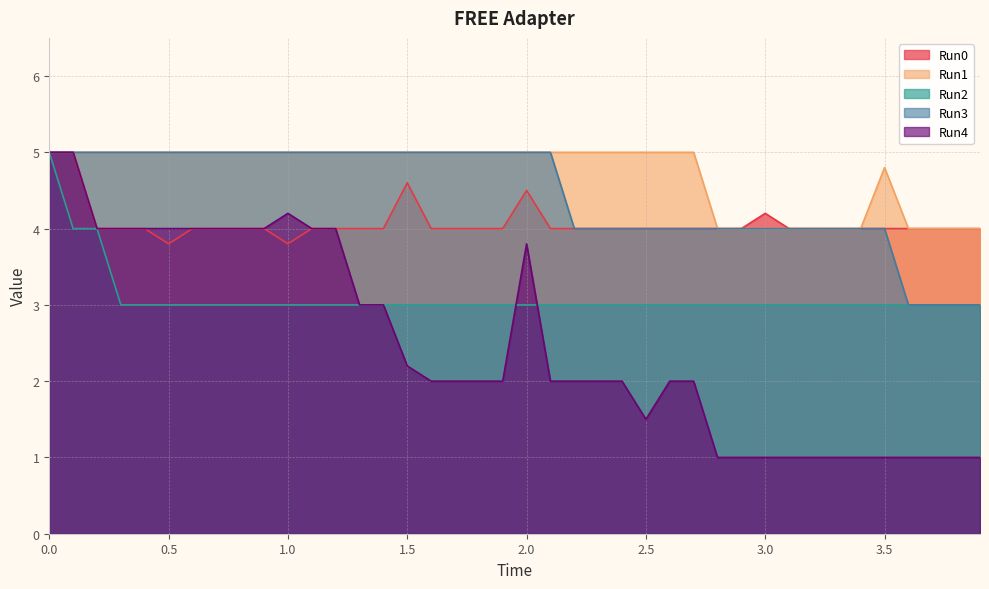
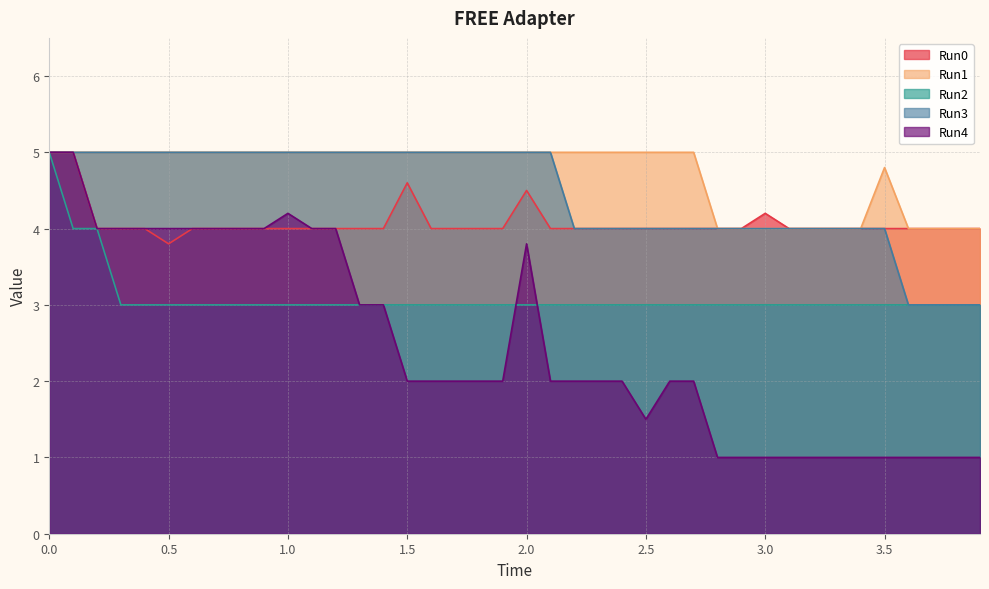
  {
    "Run0": {
      "0.5": 3.8,
-     "1.0": 3.8,
+     "1.0": 4.0,
      "1.5": 4.6,
      "2.0": 4.5,
      "3.0": 4.2
    },
    "Run1": {
      "2.5": 5.0,
      "3.5": 4.8
    },
    "Run4": {
      "0.5": 4.0,
      "1.0": 4.2,
-     "1.5": 2.2,
+     "1.5": 2.0,
      "2.0": 3.8,
      "2.5": 1.5,
      "3.0": 1.0,
      "3.5": 1.0
    }
  }
